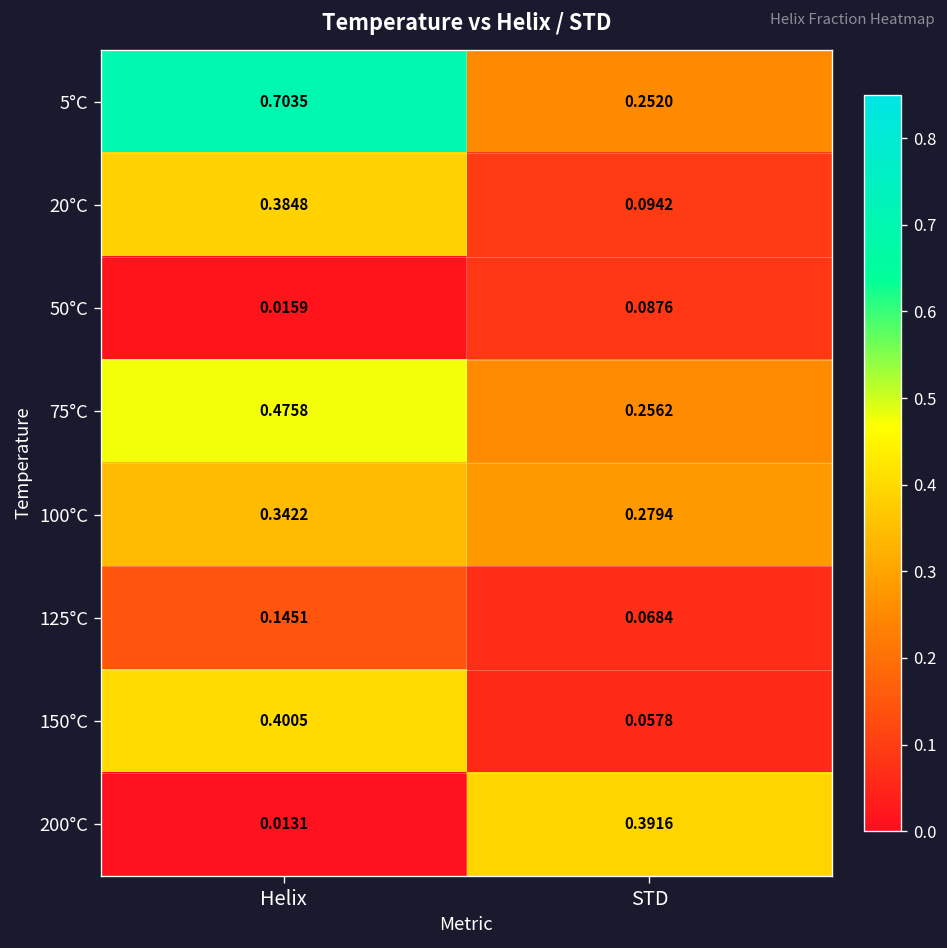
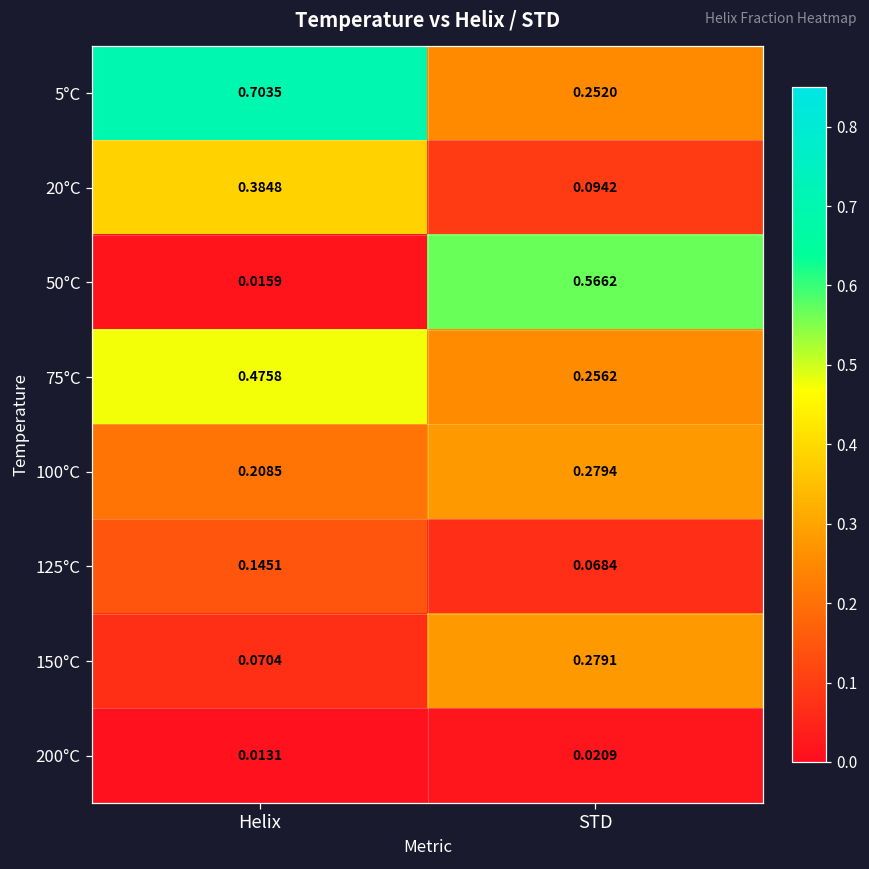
  {
    "5°C": {
      "Helix": 0.7035,
      "STD": 0.2520
    },
    "20°C": {
      "Helix": 0.3848,
      "STD": 0.0942
    },
    "50°C": {
      "Helix": 0.0159,
-     "STD": 0.0876
+     "STD": 0.5662
    },
    "75°C": {
      "Helix": 0.4758,
      "STD": 0.2562
    },
    "100°C": {
-     "Helix": 0.3422,
+     "Helix": 0.2085,
      "STD": 0.2794
    },
    "125°C": {
      "Helix": 0.1451,
      "STD": 0.0684
    },
    "150°C": {
-     "Helix": 0.4005,
-     "STD": 0.0578
+     "Helix": 0.0704,
+     "STD": 0.2791
    },
    "200°C": {
      "Helix": 0.0131,
-     "STD": 0.3916
+     "STD": 0.0209
    }
  }
